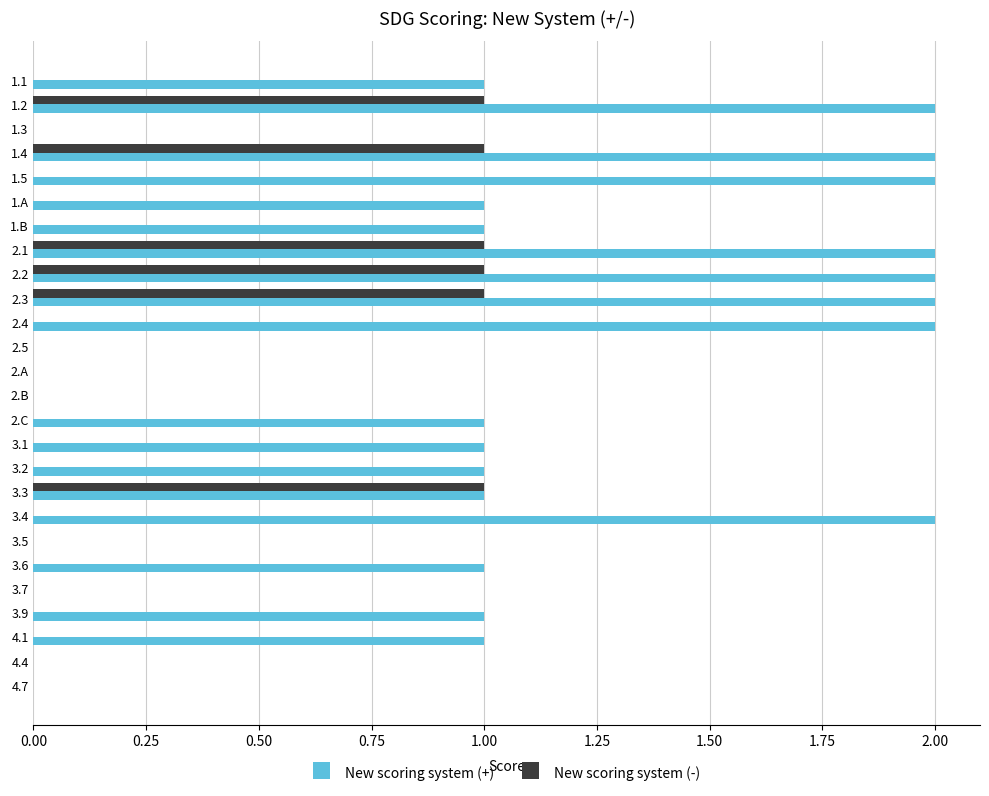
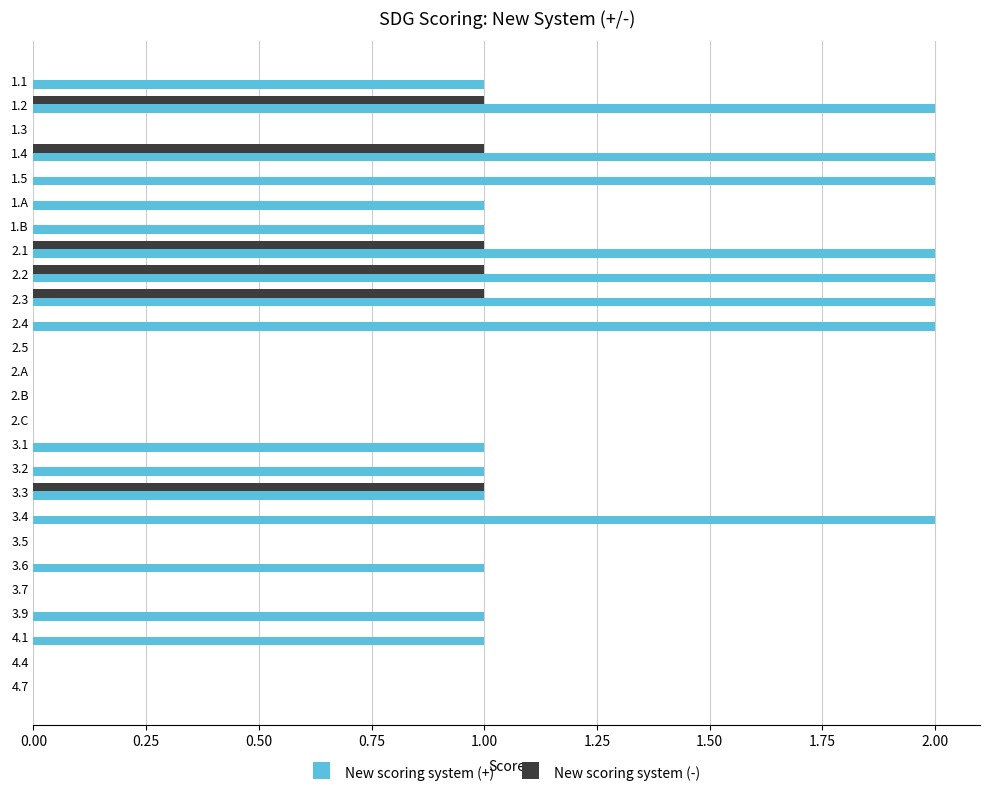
  {
    "New scoring system (+)": {
      "1.1": 1,
      "1.2": 2,
      "1.3": 0,
      "1.4": 2,
      "1.5": 2,
      "1.A": 1,
      "1.B": 1,
      "2.1": 2,
      "2.2": 2,
      "2.3": 2,
      "2.4": 2,
      "2.5": 0,
      "2.A": 0,
      "2.B": 0,
-     "2.C": 1,
+     "2.C": 0,
      "3.1": 1,
      "3.2": 1,
      "3.3": 1,
      "3.4": 2,
      "3.5": 0,
      "3.6": 1,
      "3.7": 0,
      "3.9": 1,
      "4.1": 1,
      "4.4": 0,
      "4.7": 0
    },
    "New scoring system (-)": {
      "1.1": 0,
      "1.2": 1,
      "1.3": 0,
      "1.4": 1,
      "1.5": 0,
      "1.A": 0,
      "1.B": 0,
      "2.1": 1,
      "2.2": 1,
      "2.3": 1,
      "2.4": 0,
      "2.5": 0,
      "2.A": 0,
      "2.B": 0,
      "2.C": 0,
      "3.1": 0,
      "3.2": 0,
      "3.3": 1,
      "3.4": 0,
      "3.5": 0,
      "3.6": 0,
      "3.7": 0,
      "3.9": 0,
      "4.1": 0,
      "4.4": 0,
      "4.7": 0
    }
  }
